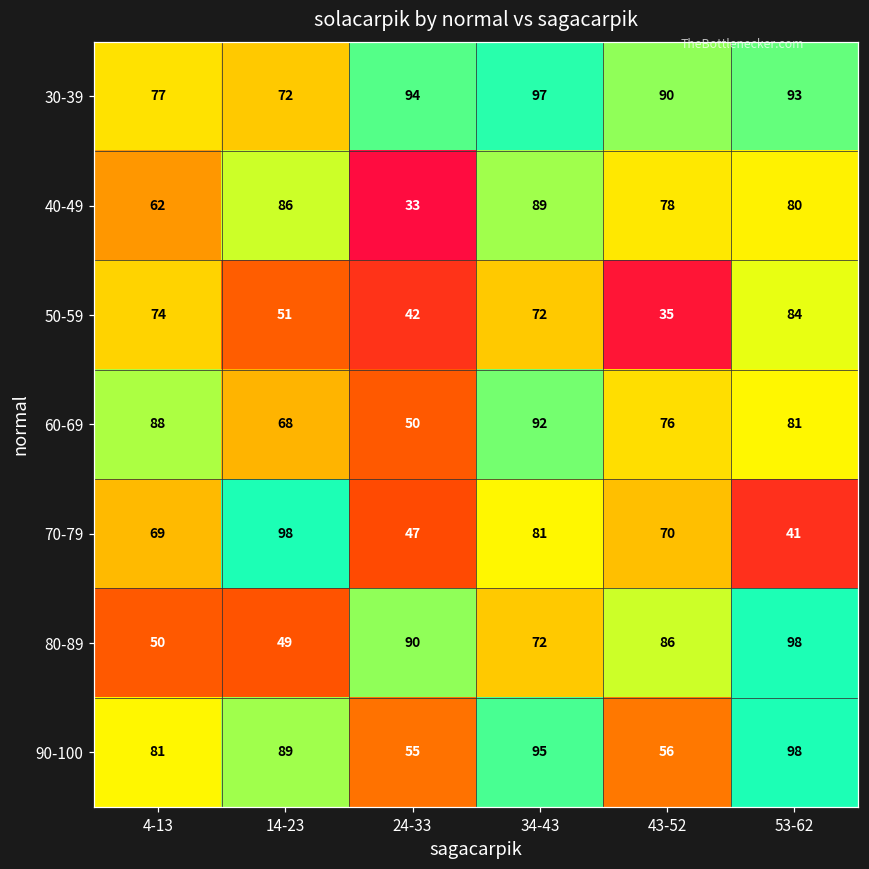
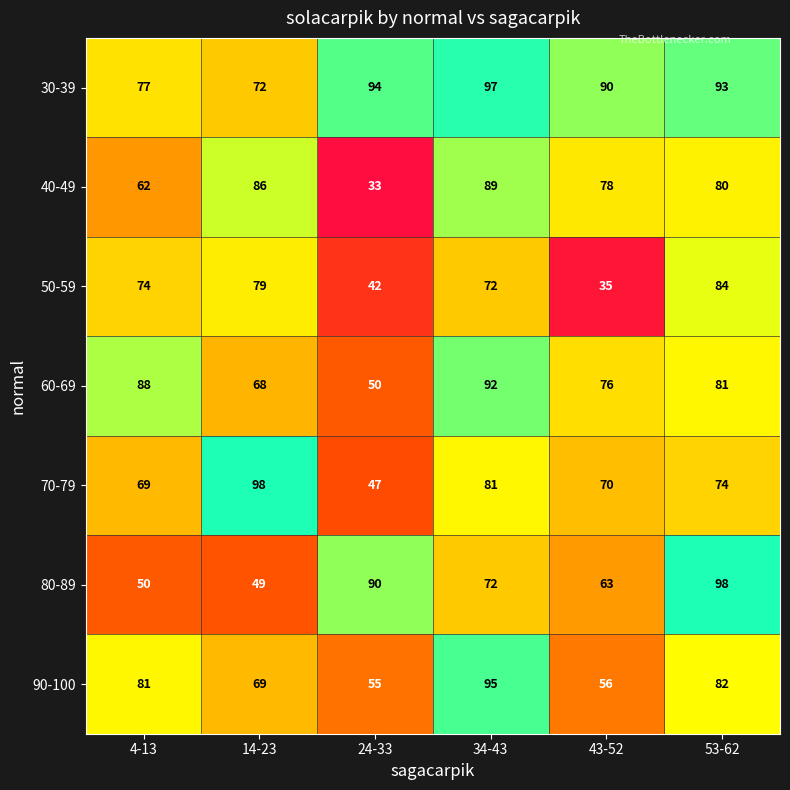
  {
    "30-39": {
      "4-13": 77,
      "14-23": 72,
      "24-33": 94,
      "34-43": 97,
      "43-52": 90,
      "53-62": 93
    },
    "40-49": {
      "4-13": 62,
      "14-23": 86,
      "24-33": 33,
      "34-43": 89,
      "43-52": 78,
      "53-62": 80
    },
    "50-59": {
      "4-13": 74,
-     "14-23": 51,
+     "14-23": 79,
      "24-33": 42,
      "34-43": 72,
      "43-52": 35,
      "53-62": 84
    },
    "60-69": {
      "4-13": 88,
      "14-23": 68,
      "24-33": 50,
      "34-43": 92,
      "43-52": 76,
      "53-62": 81
    },
    "70-79": {
      "4-13": 69,
      "14-23": 98,
      "24-33": 47,
      "34-43": 81,
      "43-52": 70,
-     "53-62": 41
+     "53-62": 74
    },
    "80-89": {
      "4-13": 50,
      "14-23": 49,
      "24-33": 90,
      "34-43": 72,
-     "43-52": 86,
+     "43-52": 63,
      "53-62": 98
    },
    "90-100": {
      "4-13": 81,
-     "14-23": 89,
+     "14-23": 69,
      "24-33": 55,
      "34-43": 95,
      "43-52": 56,
-     "53-62": 98
+     "53-62": 82
    }
  }
